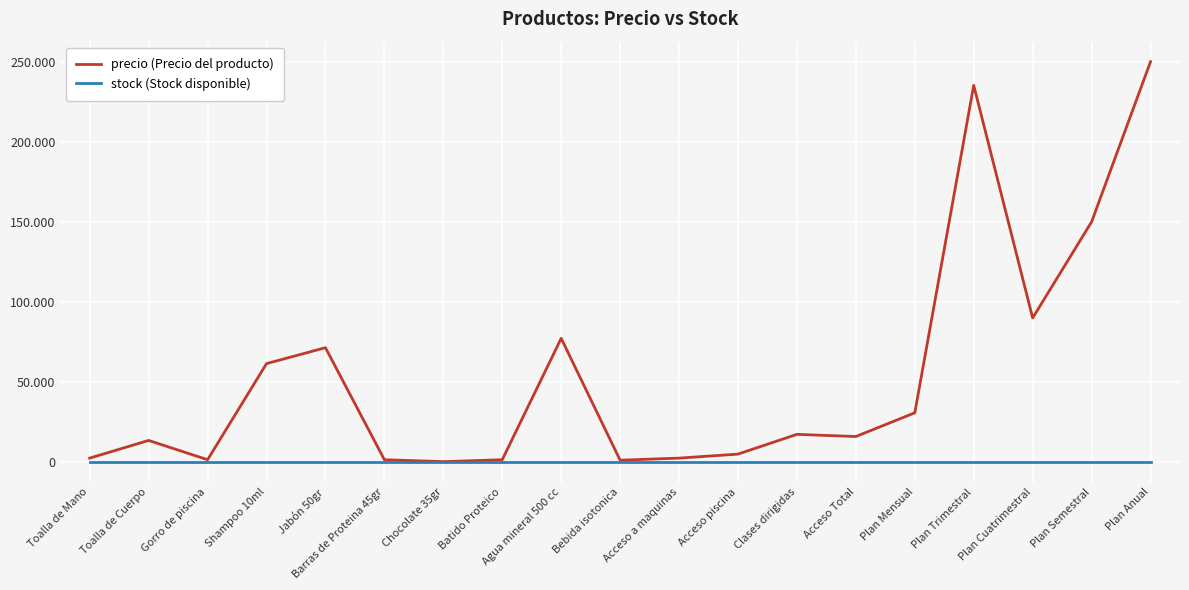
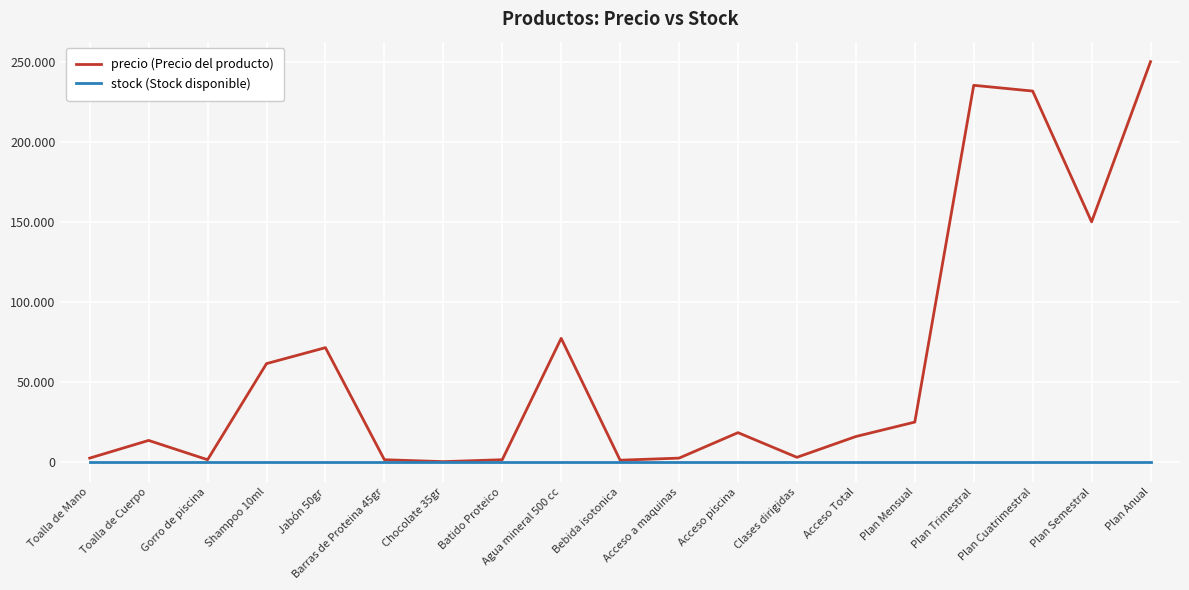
  {
    "precio (Precio del producto)": {
      "Toalla de Mano": 3,
      "Toalla de Cuerpo": 14,
      "Shampoo 10ml": 61,
      "Jabón 50gr": 71,
      "Agua mineral 500 cc": 77,
      "Acceso a maquinas": 3,
-     "Acceso piscina": 5,
-     "Clases dirigidas": 17,
+     "Acceso piscina": 18,
+     "Clases dirigidas": 3,
      "Acceso Total": 16,
-     "Plan Mensual": 31,
+     "Plan Mensual": 25,
      "Plan Trimestral": 235,
-     "Plan Cuatrimestral": 90,
+     "Plan Cuatrimestral": 232,
      "Plan Semestral": 150,
      "Plan Anual": 250
    },
    "stock (Stock disponible)": {
      "Toalla de Mano": 0,
      "Toalla de Cuerpo": 0,
      "Shampoo 10ml": 0,
      "Jabón 50gr": 0,
      "Agua mineral 500 cc": 0,
      "Acceso a maquinas": 0,
      "Acceso piscina": 0,
      "Clases dirigidas": 0,
      "Acceso Total": 0,
      "Plan Mensual": 0,
      "Plan Trimestral": 0,
      "Plan Cuatrimestral": 0,
      "Plan Semestral": 0,
      "Plan Anual": 0
    }
  }
